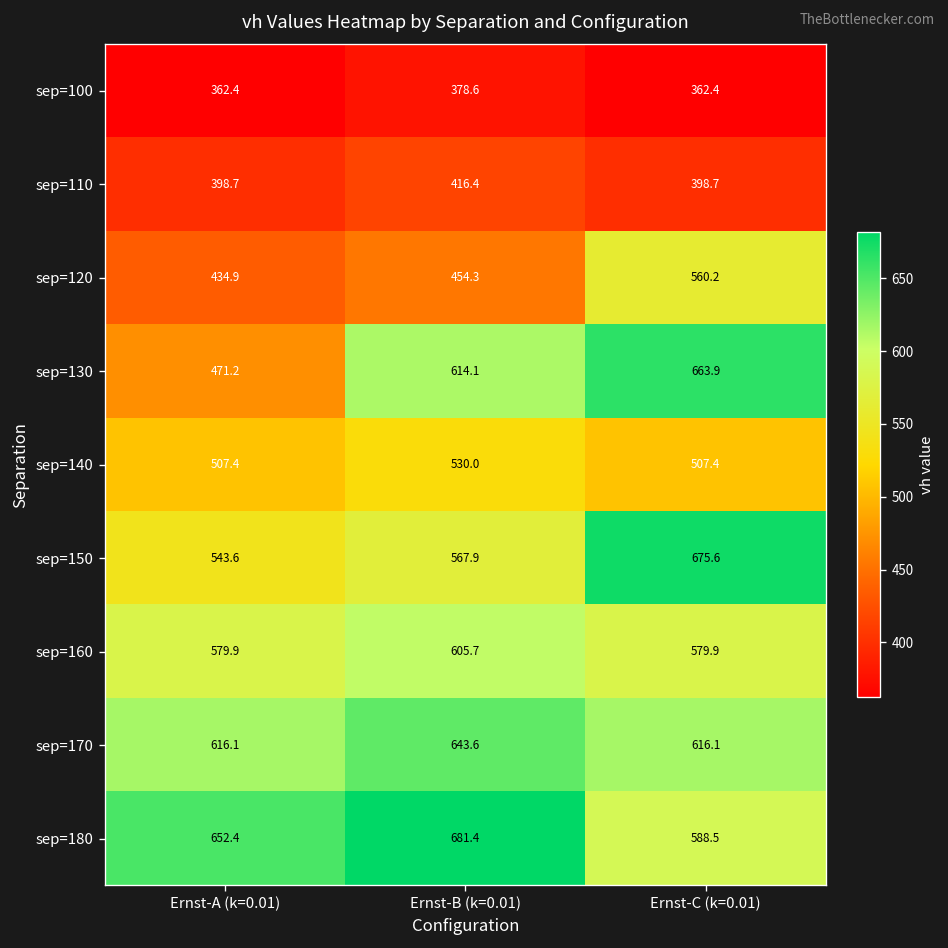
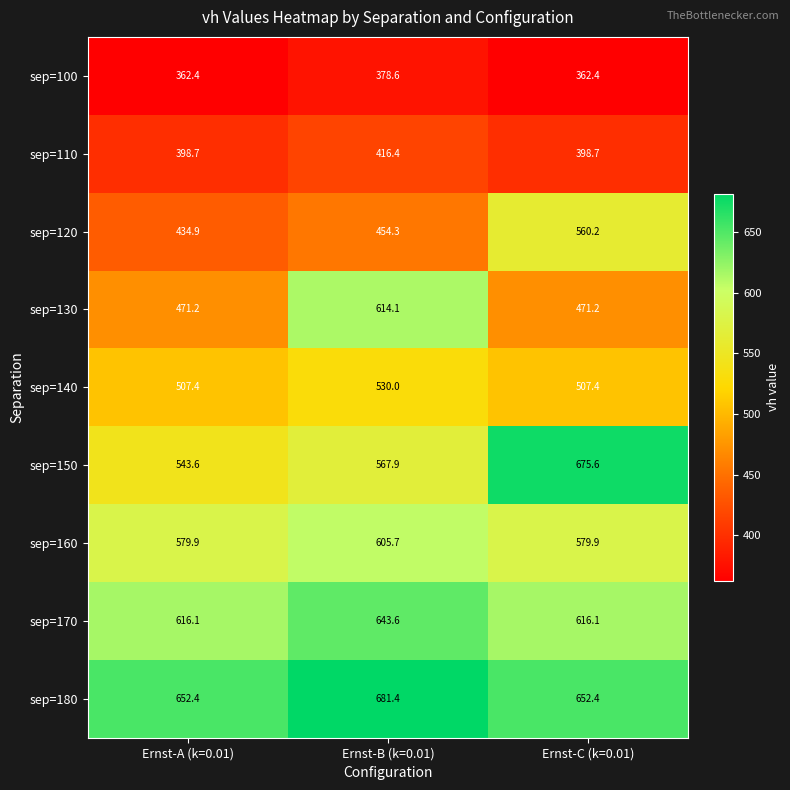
  {
    "sep=100": {
      "Ernst-A (k=0.01)": 362.4,
      "Ernst-B (k=0.01)": 378.6,
      "Ernst-C (k=0.01)": 362.4
    },
    "sep=110": {
      "Ernst-A (k=0.01)": 398.7,
      "Ernst-B (k=0.01)": 416.4,
      "Ernst-C (k=0.01)": 398.7
    },
    "sep=120": {
      "Ernst-A (k=0.01)": 434.9,
      "Ernst-B (k=0.01)": 454.3,
      "Ernst-C (k=0.01)": 560.2
    },
    "sep=130": {
      "Ernst-A (k=0.01)": 471.2,
      "Ernst-B (k=0.01)": 614.1,
-     "Ernst-C (k=0.01)": 663.9
+     "Ernst-C (k=0.01)": 471.2
    },
    "sep=140": {
      "Ernst-A (k=0.01)": 507.4,
      "Ernst-B (k=0.01)": 530.0,
      "Ernst-C (k=0.01)": 507.4
    },
    "sep=150": {
      "Ernst-A (k=0.01)": 543.6,
      "Ernst-B (k=0.01)": 567.9,
      "Ernst-C (k=0.01)": 675.6
    },
    "sep=160": {
      "Ernst-A (k=0.01)": 579.9,
      "Ernst-B (k=0.01)": 605.7,
      "Ernst-C (k=0.01)": 579.9
    },
    "sep=170": {
      "Ernst-A (k=0.01)": 616.1,
      "Ernst-B (k=0.01)": 643.6,
      "Ernst-C (k=0.01)": 616.1
    },
    "sep=180": {
      "Ernst-A (k=0.01)": 652.4,
      "Ernst-B (k=0.01)": 681.4,
-     "Ernst-C (k=0.01)": 588.5
+     "Ernst-C (k=0.01)": 652.4
    }
  }
